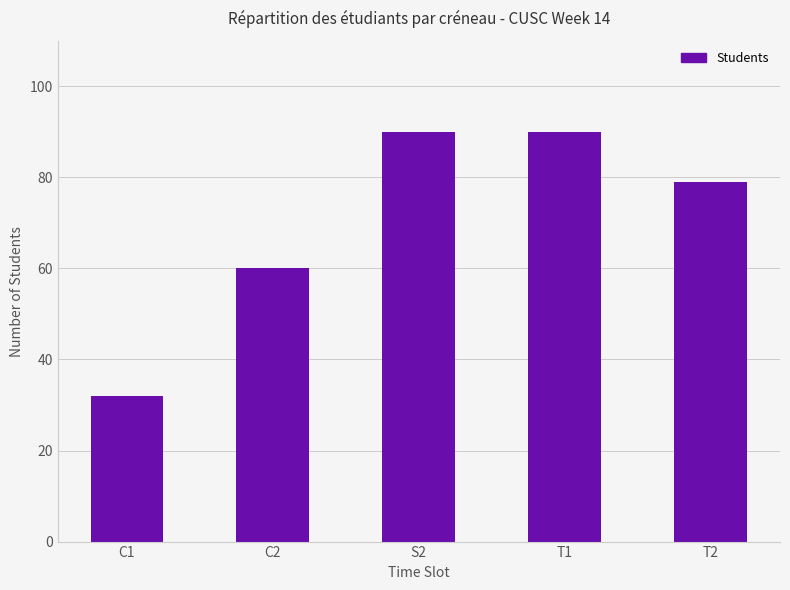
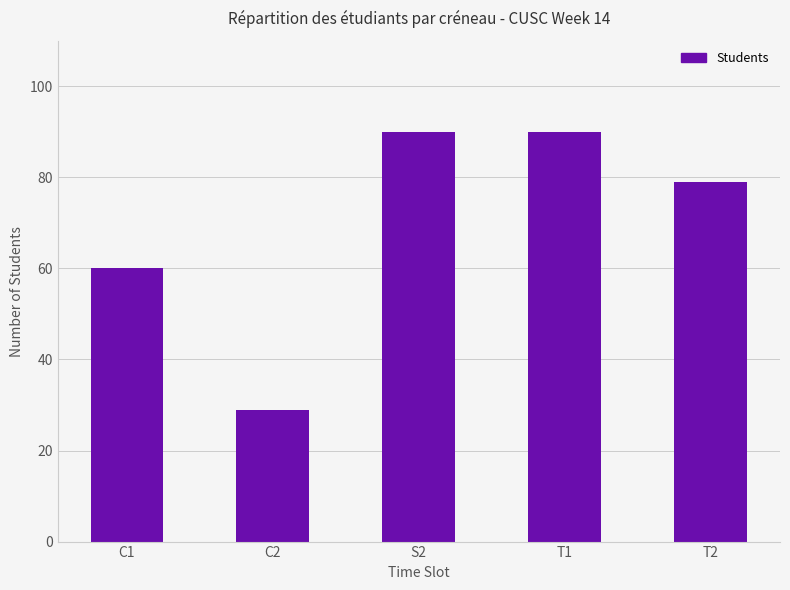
  {
-   "C1": 32,
-   "C2": 60,
+   "C1": 60,
+   "C2": 29,
    "S2": 90,
    "T1": 90,
    "T2": 79
  }
